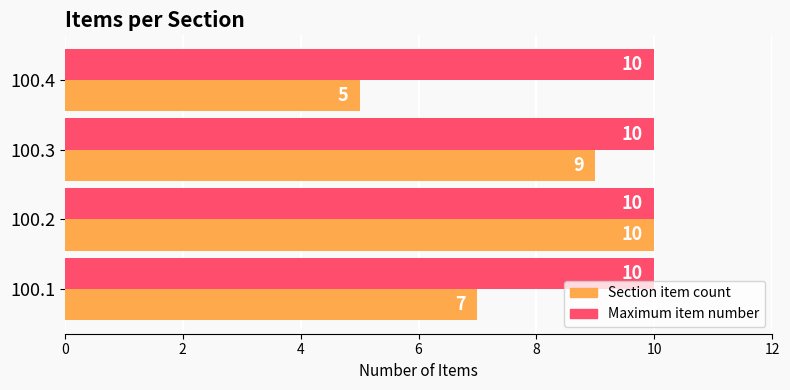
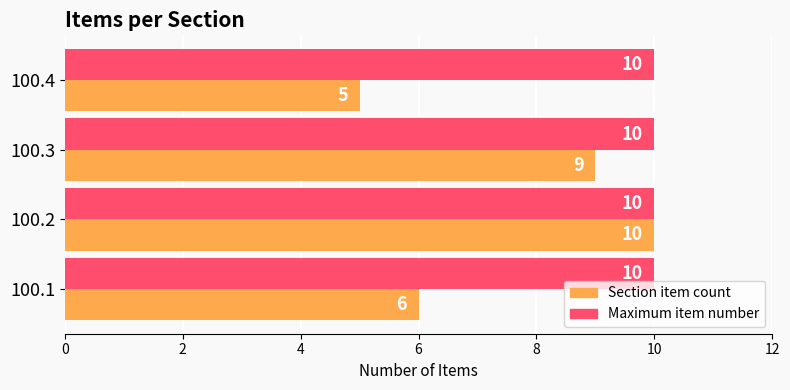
  {
    "Maximum item number": {
      "100.4": 10,
      "100.3": 10,
      "100.2": 10
    },
    "Section item count": {
      "100.4": 5,
      "100.3": 9,
      "100.2": 10,
-     "100.1": 7
+     "100.1": 6
    }
  }
